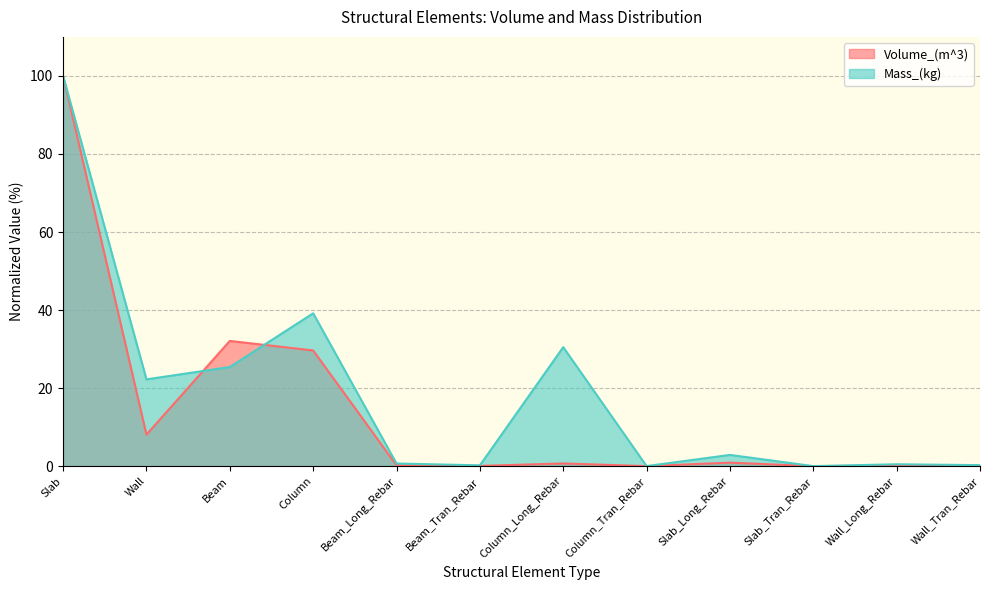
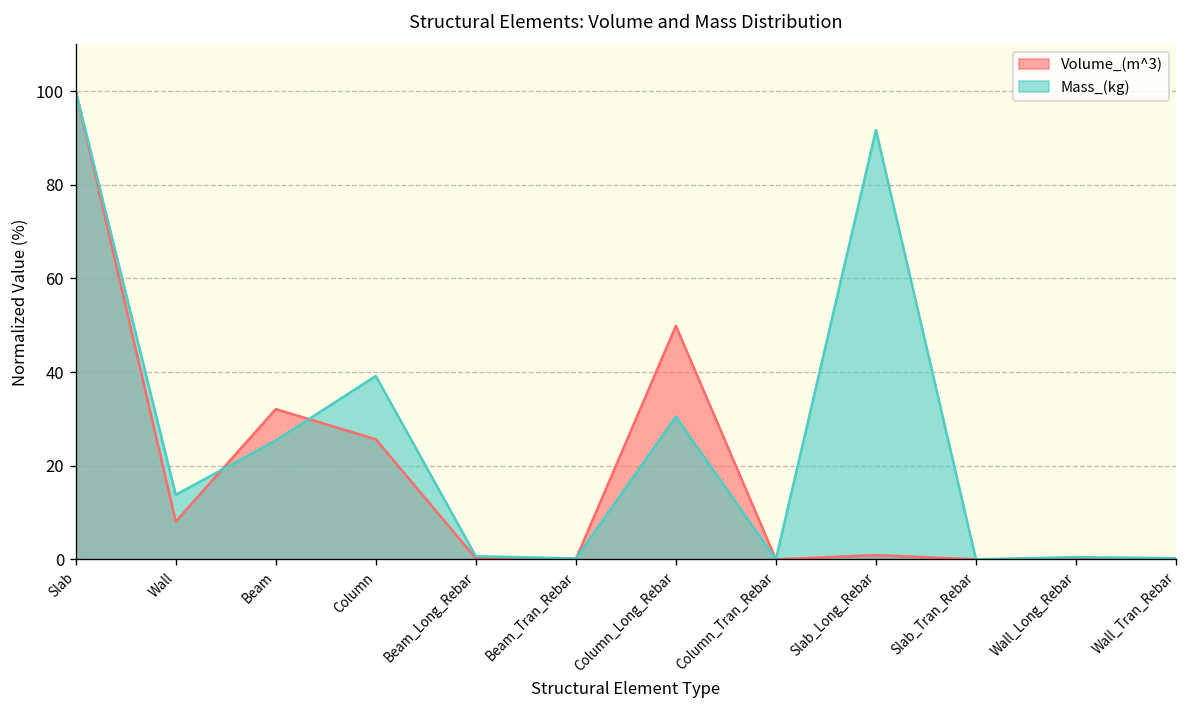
  {
    "Volume_(m^3)": {
      "Wall": 8,
      "Beam": 32,
-     "Column": 30,
-     "Column_Long_Rebar": 1,
+     "Column": 26,
+     "Column_Long_Rebar": 50,
      "Slab_Long_Rebar": 1
    },
    "Mass_(kg)": {
-     "Wall": 22,
+     "Wall": 14,
      "Beam": 25,
      "Column": 39,
      "Column_Long_Rebar": 30,
-     "Slab_Long_Rebar": 3
+     "Slab_Long_Rebar": 92
    }
  }
